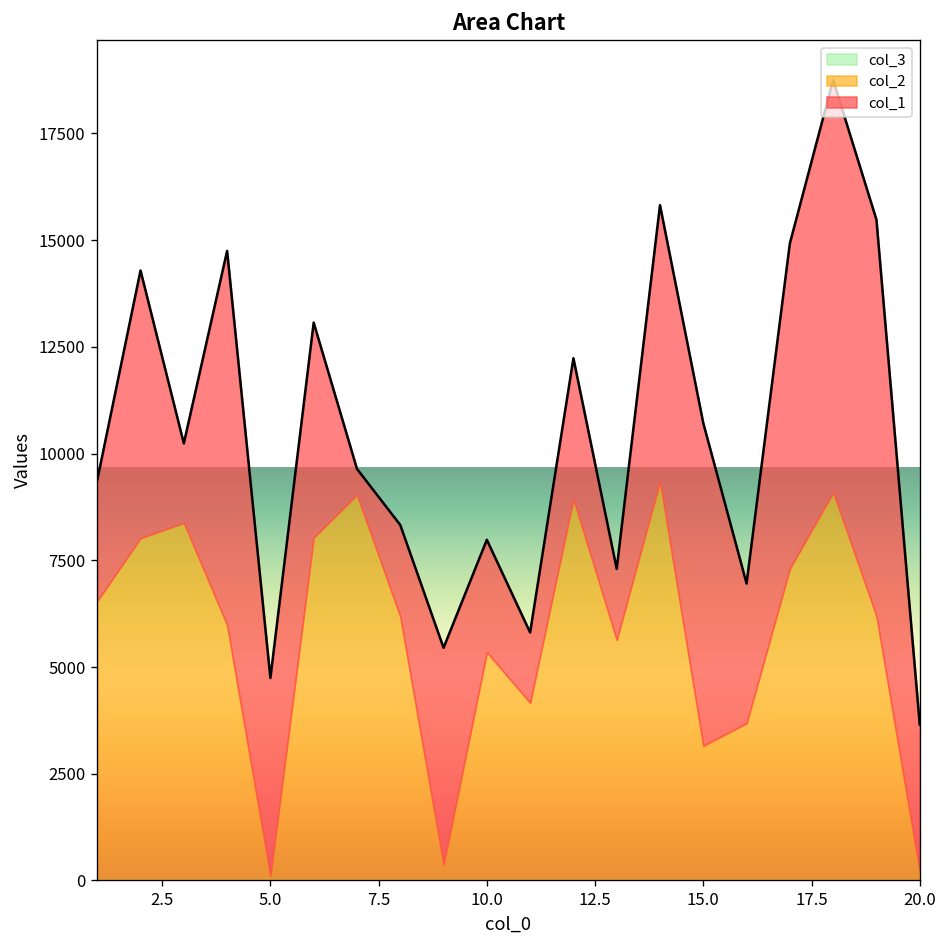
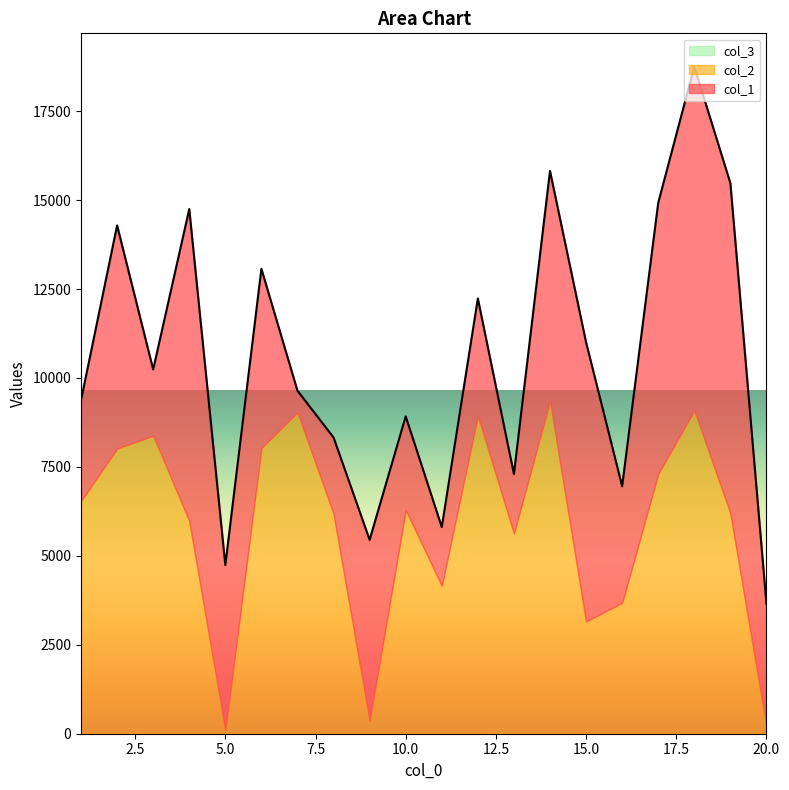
  {
    "col_2": {
      "5.0": 100,
-     "10.0": 5300,
+     "10.0": 6300,
      "15.0": 3200,
      "20.0": 200
    },
    "col_1": {
      "5.0": 4600,
      "10.0": 2600,
-     "15.0": 7600,
+     "15.0": 7800,
      "20.0": 3400
    }
  }
